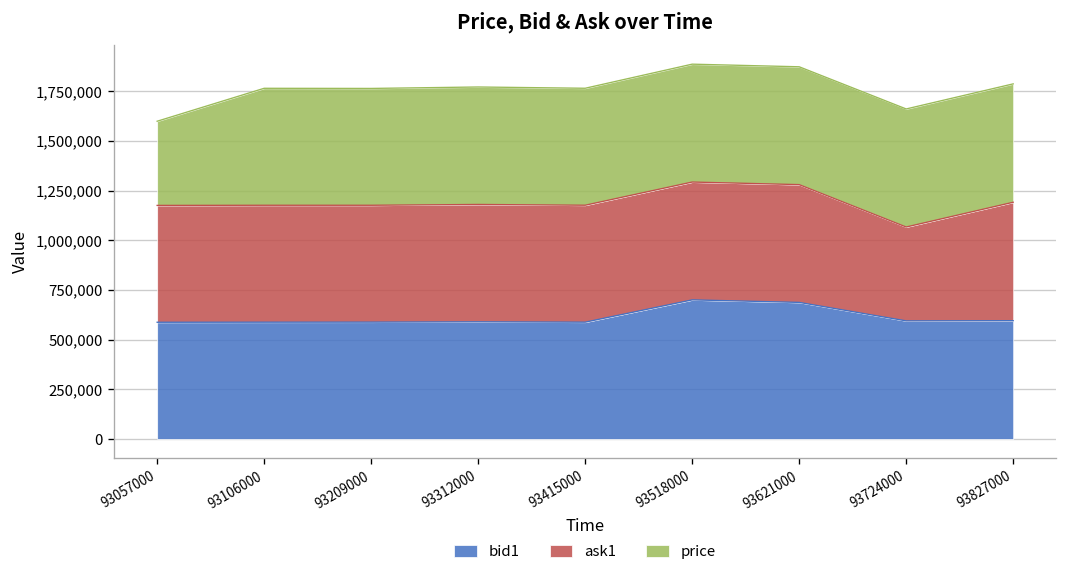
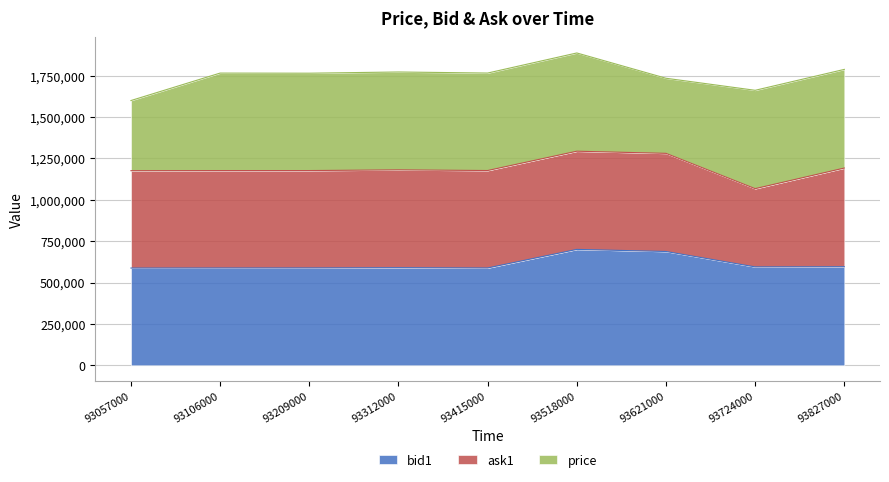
  {
    "bid1": {
      "93057000": "590,000",
      "93106000": "590,000",
      "93209000": "590,000",
      "93312000": "590,000",
      "93415000": "590,000",
      "93518000": "700,000",
      "93621000": "690,000",
      "93724000": "590,000",
      "93827000": "600,000"
    },
    "ask1": {
      "93057000": "590,000",
      "93106000": "590,000",
      "93209000": "590,000",
      "93312000": "590,000",
      "93415000": "590,000",
      "93518000": "590,000",
      "93621000": "590,000",
      "93724000": "470,000",
      "93827000": "600,000"
    },
    "price": {
      "93057000": "420,000",
      "93106000": "590,000",
      "93209000": "590,000",
      "93312000": "590,000",
      "93415000": "590,000",
      "93518000": "590,000",
-     "93621000": "590,000",
+     "93621000": "450,000",
      "93724000": "590,000",
      "93827000": "600,000"
    }
  }
